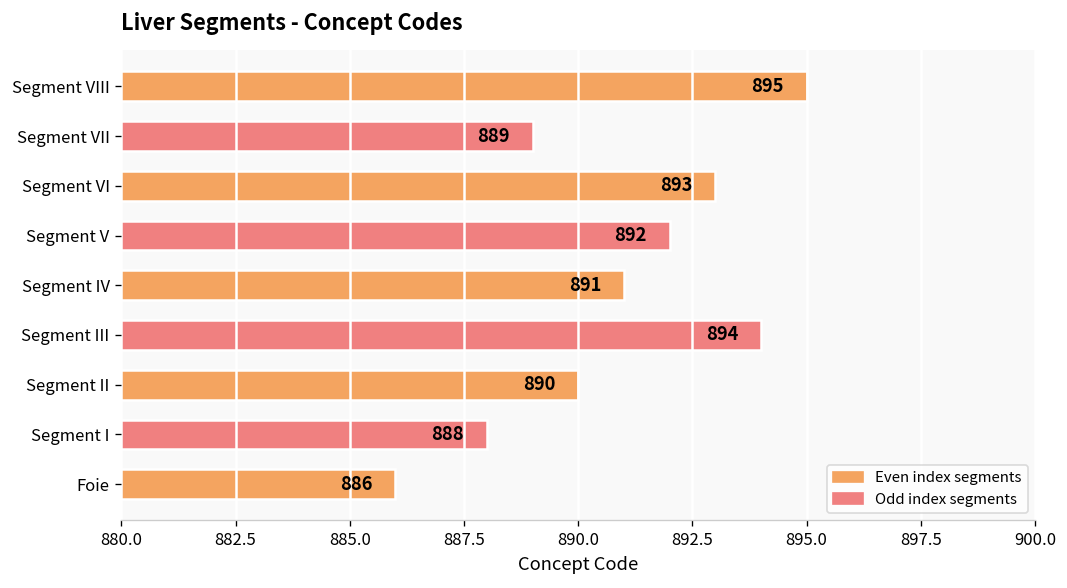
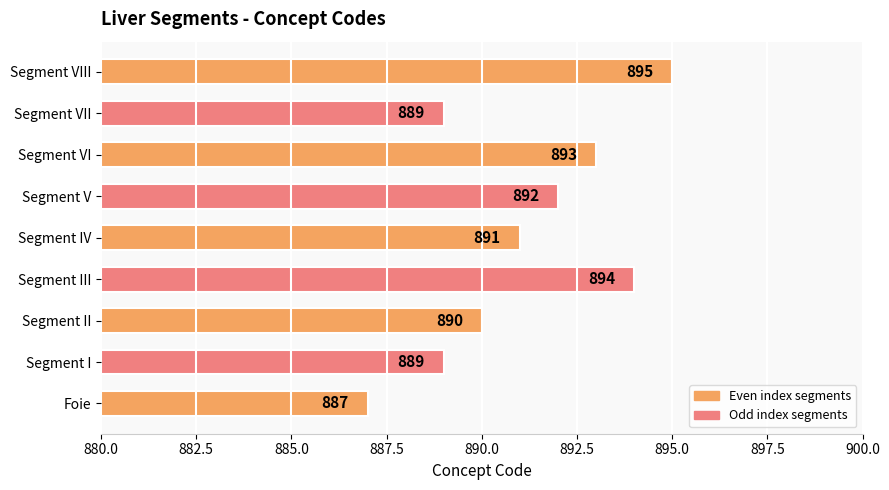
  {
    "Segment VIII": 895,
    "Segment VII": 889,
    "Segment VI": 893,
    "Segment V": 892,
    "Segment IV": 891,
    "Segment III": 894,
    "Segment II": 890,
-   "Segment I": 888,
-   "Foie": 886
+   "Segment I": 889,
+   "Foie": 887
  }
